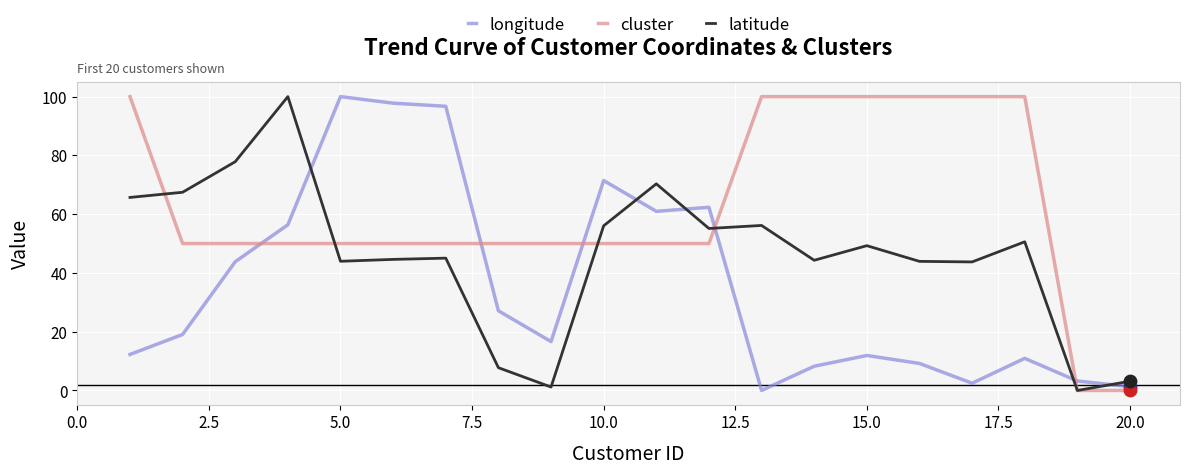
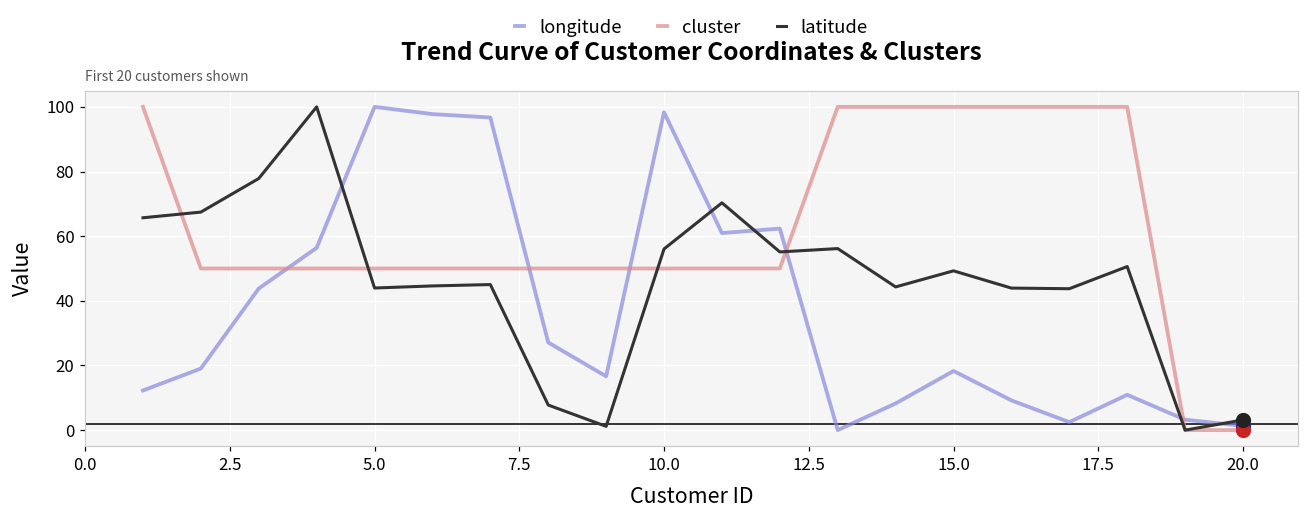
  {
    "longitude": {
      "5.0": 100,
-     "10.0": 71,
-     "15.0": 12
+     "10.0": 98,
+     "15.0": 18
    },
    "cluster": {
      "5.0": 50,
      "10.0": 50,
      "15.0": 100
    }
  }
